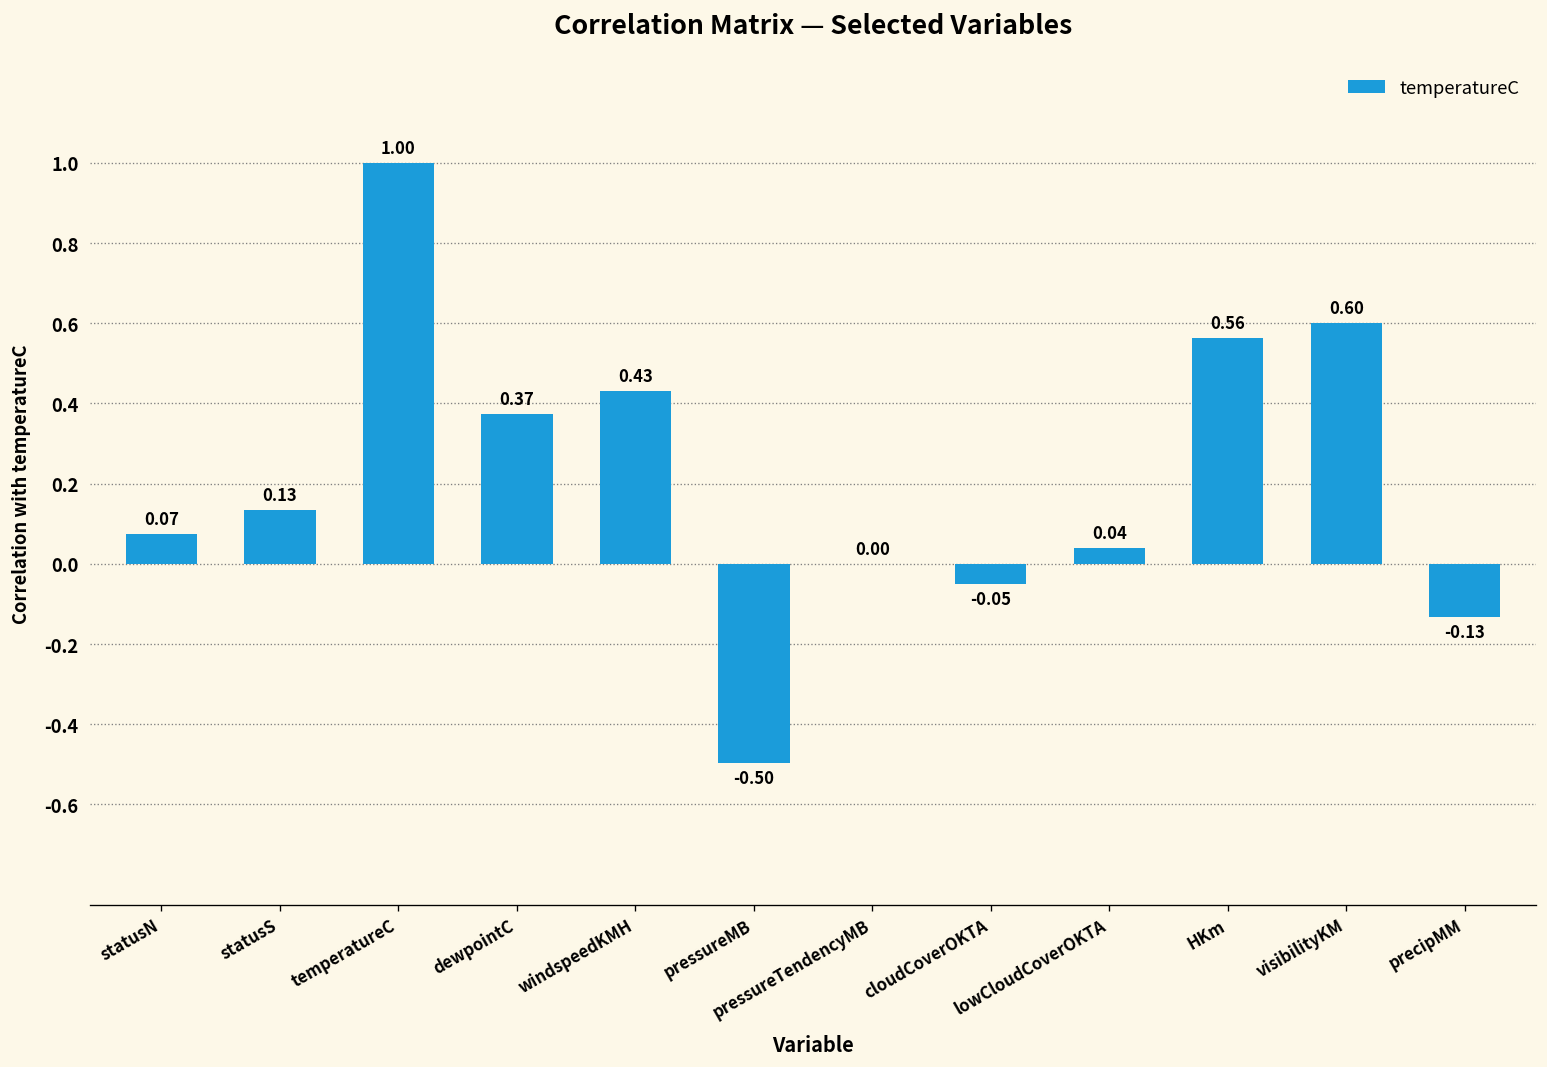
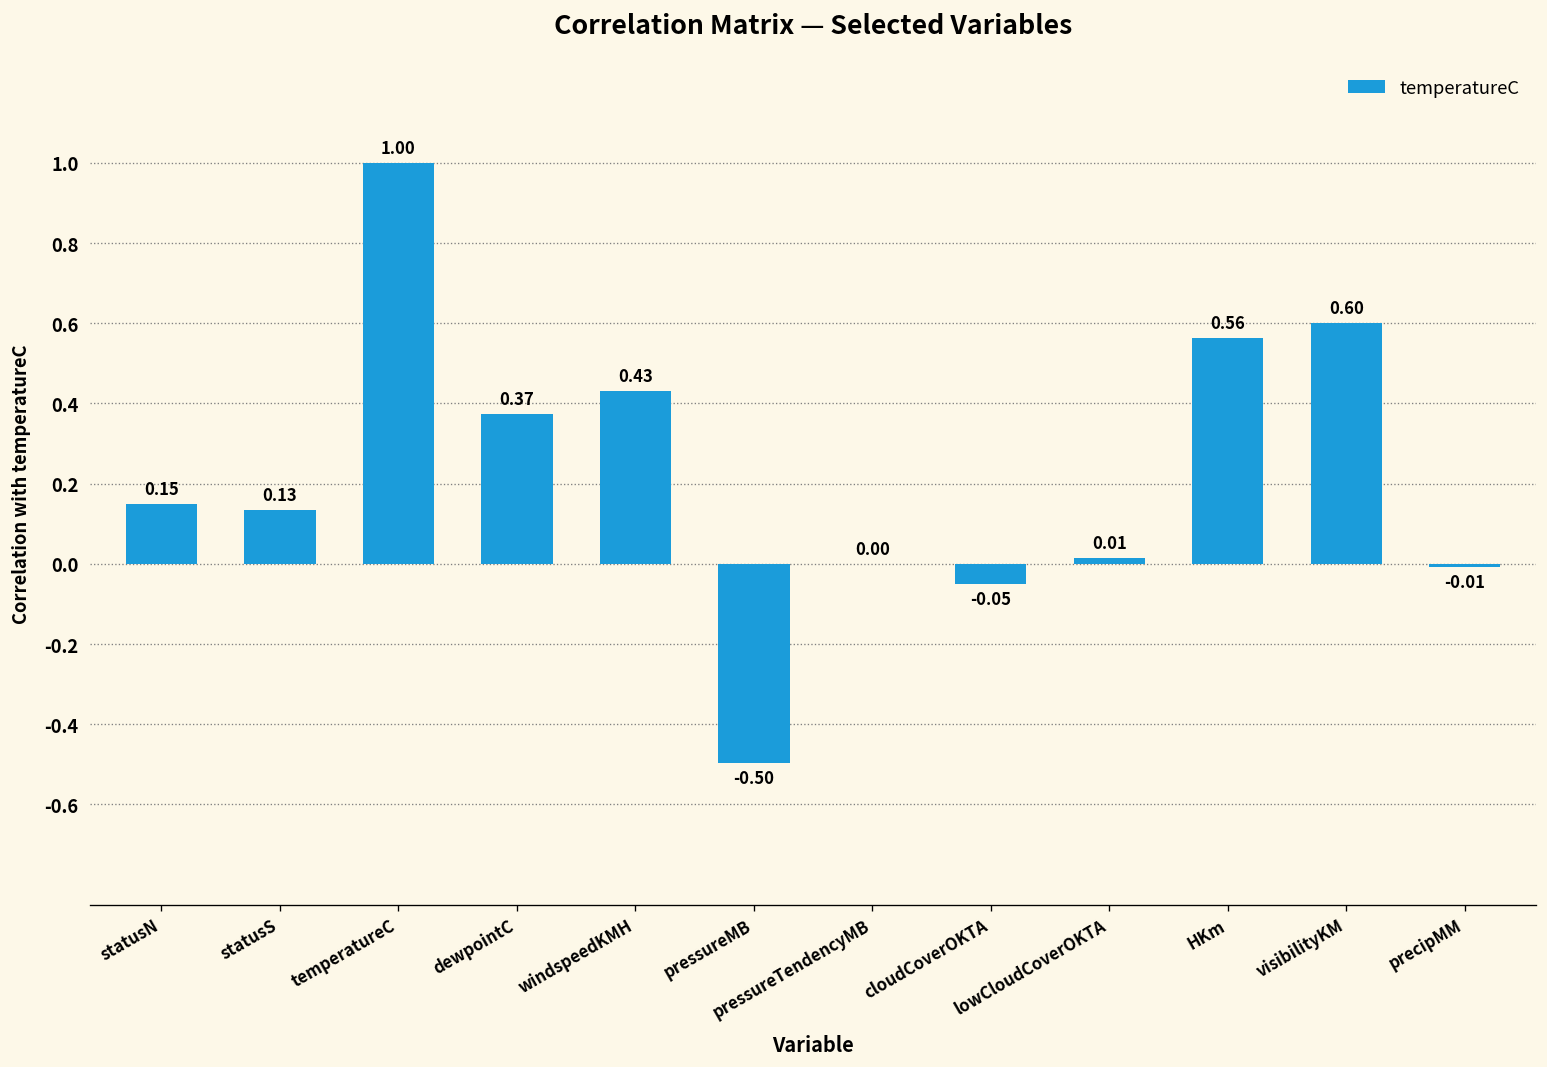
  {
-   "statusN": 0.07,
+   "statusN": 0.15,
    "statusS": 0.13,
    "temperatureC": 1.00,
    "dewpointC": 0.37,
    "windspeedKMH": 0.43,
    "pressureMB": -0.50,
    "pressureTendencyMB": 0.00,
    "cloudCoverOKTA": -0.05,
-   "lowCloudCoverOKTA": 0.04,
+   "lowCloudCoverOKTA": 0.01,
    "HKm": 0.56,
    "visibilityKM": 0.60,
-   "precipMM": -0.13
+   "precipMM": -0.01
  }
